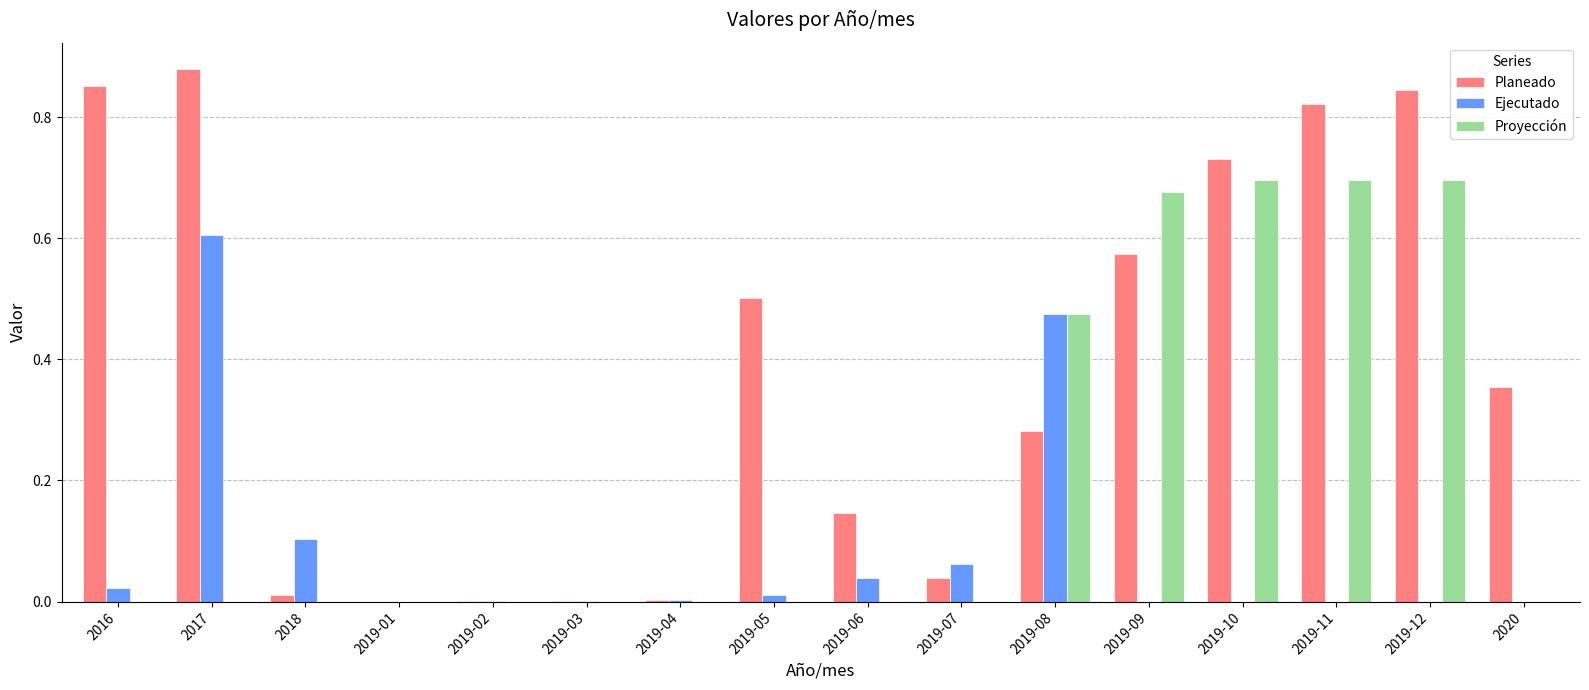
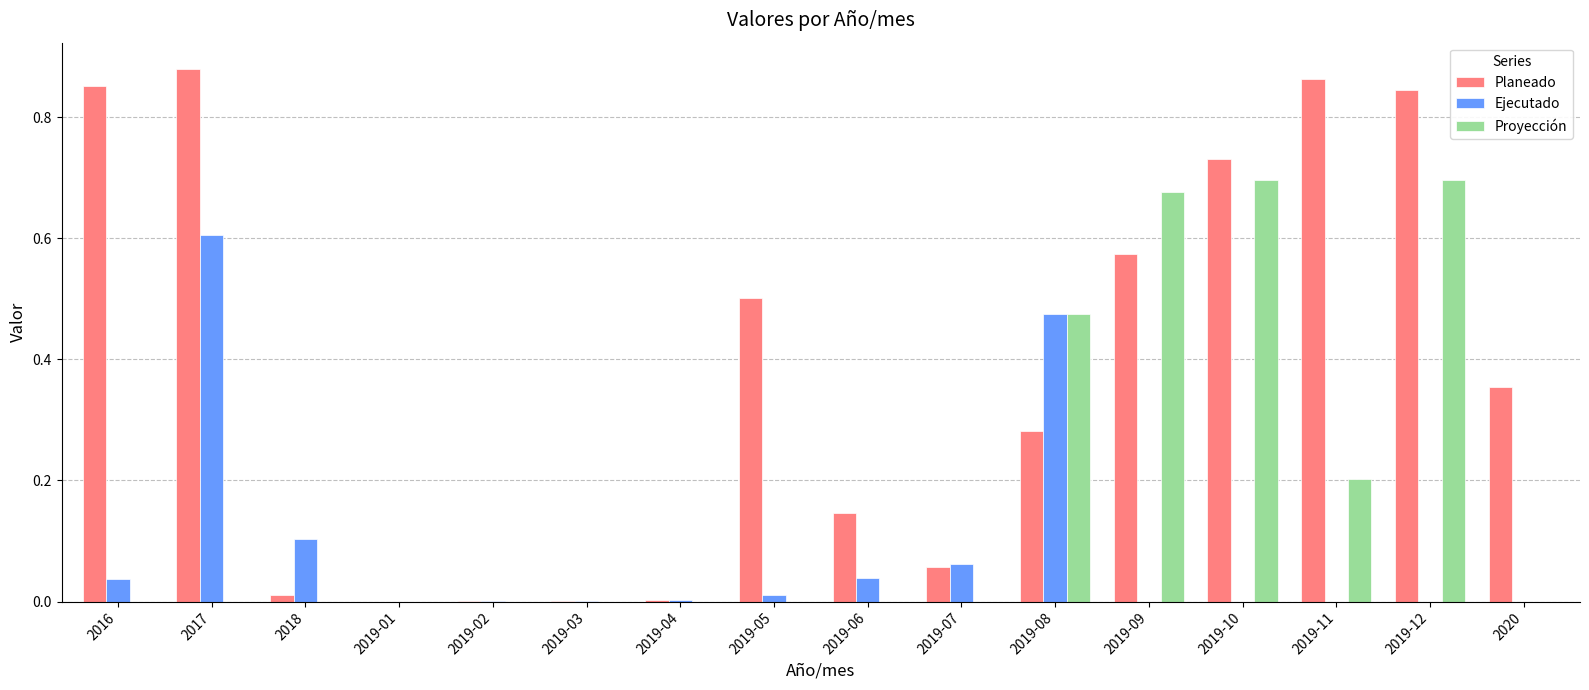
  {
    "Planeado": {
      "2016": 0.85,
      "2017": 0.88,
      "2018": 0.01,
      "2019-01": 0.00,
      "2019-05": 0.50,
      "2019-06": 0.15,
-     "2019-07": 0.04,
+     "2019-07": 0.06,
      "2019-08": 0.28,
      "2019-09": 0.57,
      "2019-10": 0.73,
-     "2019-11": 0.82,
+     "2019-11": 0.86,
      "2019-12": 0.84,
      "2020": 0.35
    },
    "Ejecutado": {
-     "2016": 0.02,
+     "2016": 0.04,
      "2017": 0.61,
      "2018": 0.10,
      "2019-01": 0.00,
      "2019-05": 0.01,
      "2019-06": 0.04,
      "2019-07": 0.06,
      "2019-08": 0.47,
      "2019-09": 0.00,
      "2019-10": 0.00,
      "2019-11": 0.00,
      "2019-12": 0.00,
      "2020": 0.00
    },
    "Proyección": {
      "2016": 0.00,
      "2017": 0.00,
      "2018": 0.00,
      "2019-01": 0.00,
      "2019-02": 0.00,
      "2019-03": 0.00,
      "2019-04": 0.00,
      "2019-05": 0.00,
      "2019-06": 0.00,
      "2019-07": 0.00,
      "2019-08": 0.47,
      "2019-09": 0.68,
      "2019-10": 0.70,
-     "2019-11": 0.70,
+     "2019-11": 0.20,
      "2019-12": 0.70,
      "2020": 0.00
    }
  }
